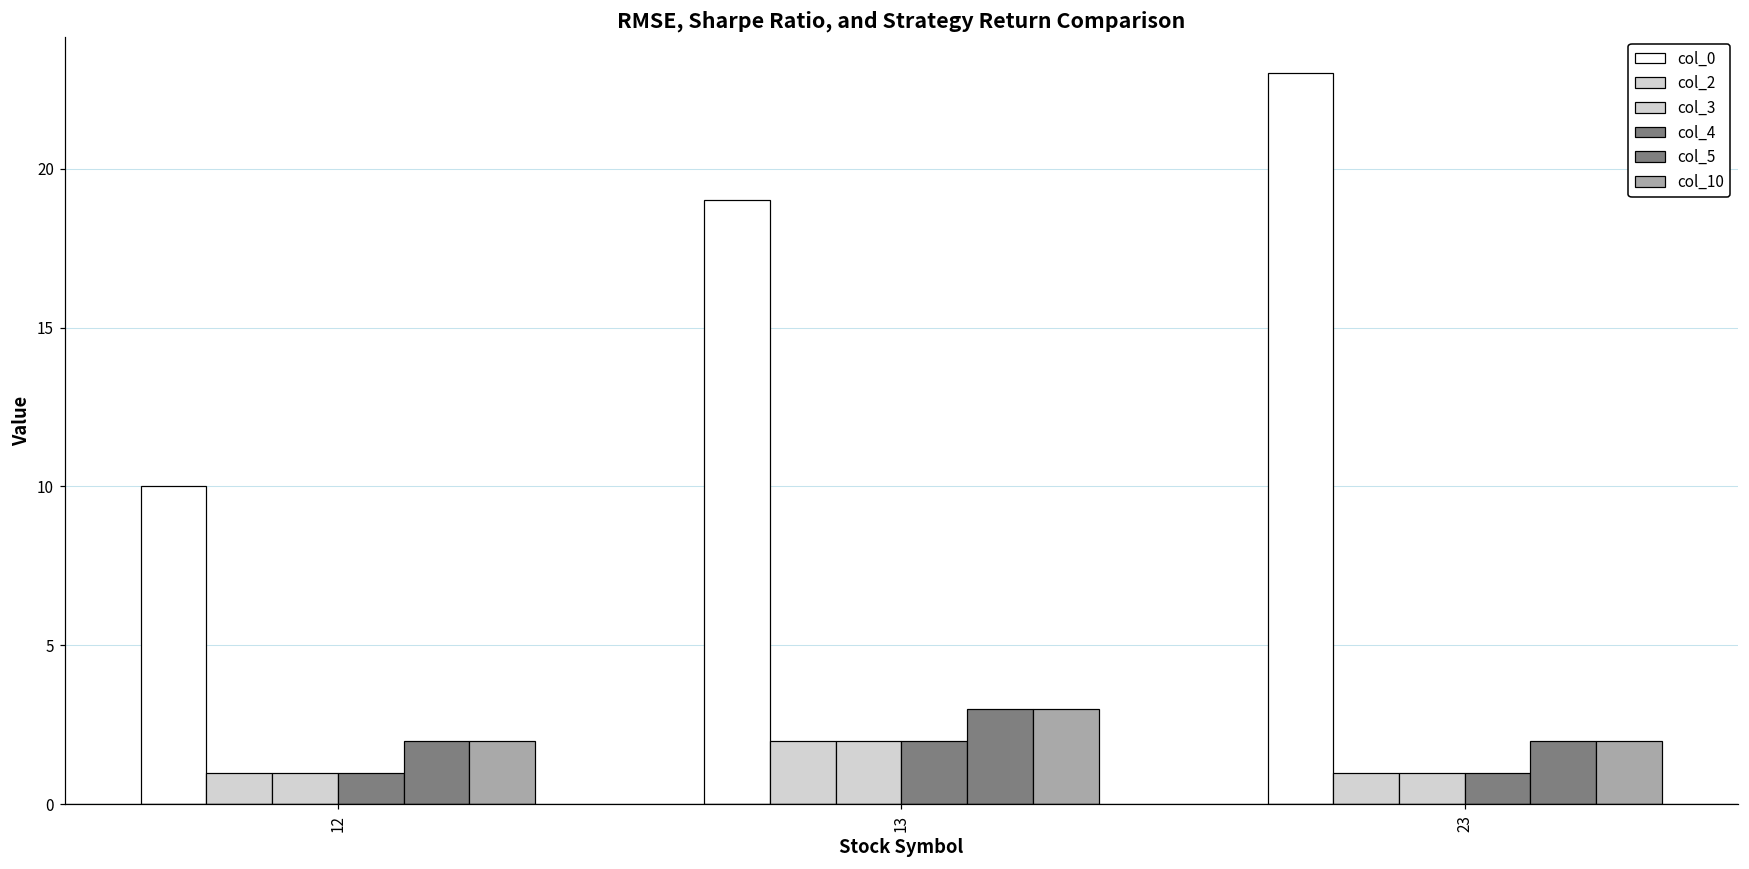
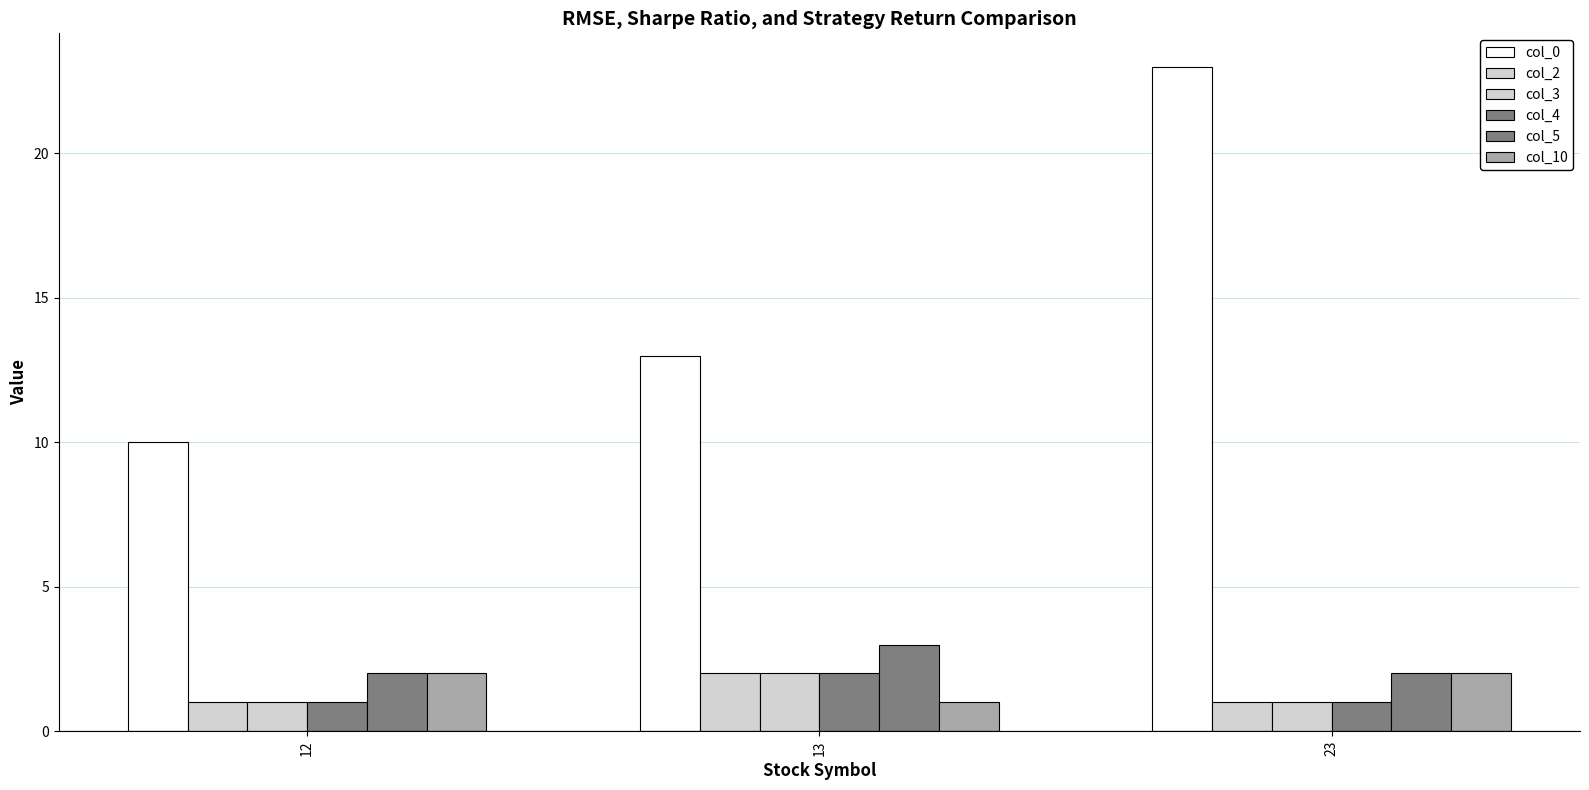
  {
    "col_0": {
      "12": 10,
-     "13": 19,
+     "13": 13,
      "23": 23
    },
    "col_10": {
      "12": 2,
-     "13": 3,
+     "13": 1,
      "23": 2
    }
  }
